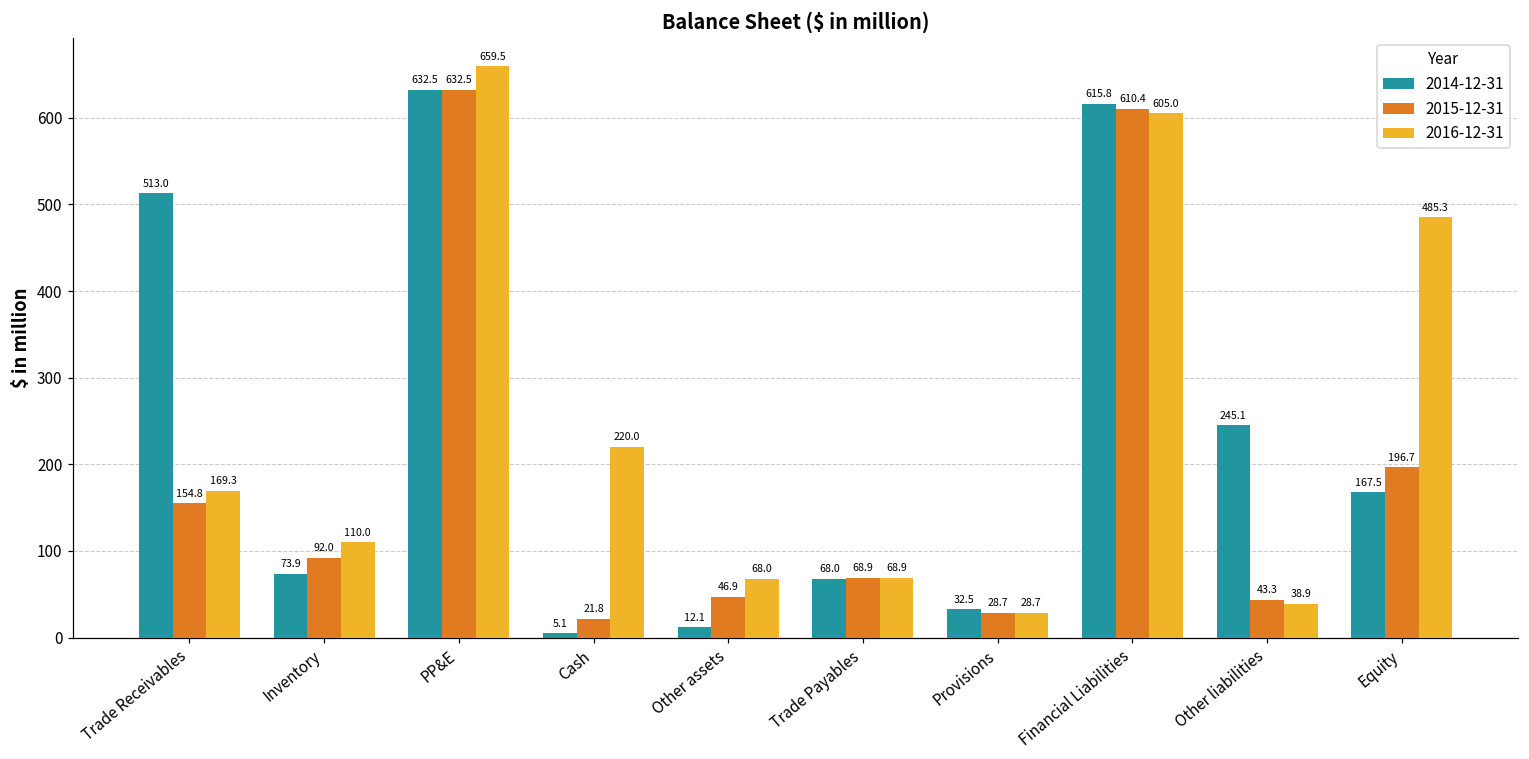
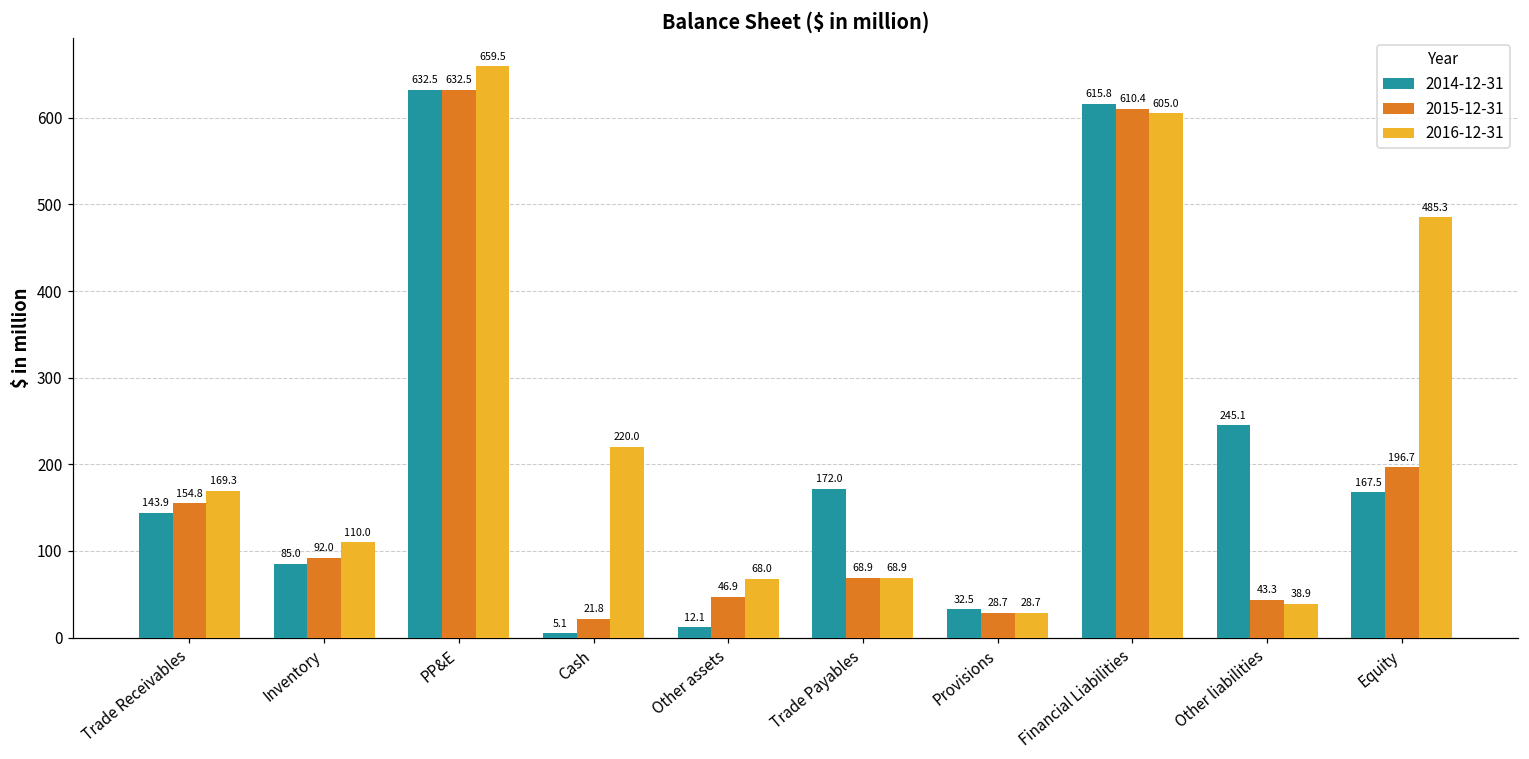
  {
    "2014-12-31": {
-     "Trade Receivables": 513.0,
-     "Inventory": 73.9,
+     "Trade Receivables": 143.9,
+     "Inventory": 85.0,
      "PP&E": 632.5,
      "Cash": 5.1,
      "Other assets": 12.1,
-     "Trade Payables": 68.0,
+     "Trade Payables": 172.0,
      "Provisions": 32.5,
      "Financial Liabilities": 615.8,
      "Other liabilities": 245.1,
      "Equity": 167.5
    }
  }
